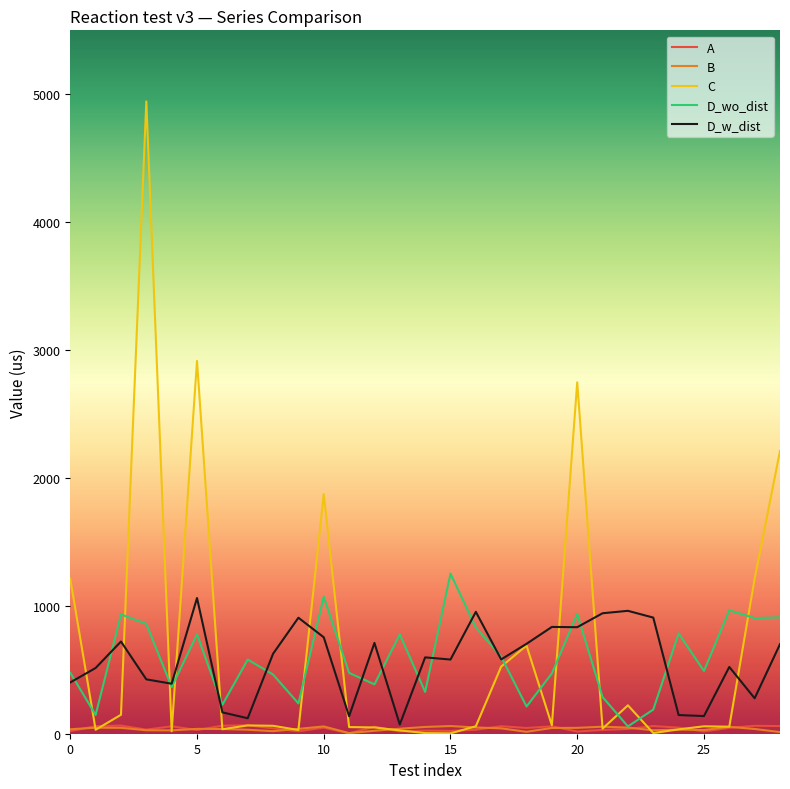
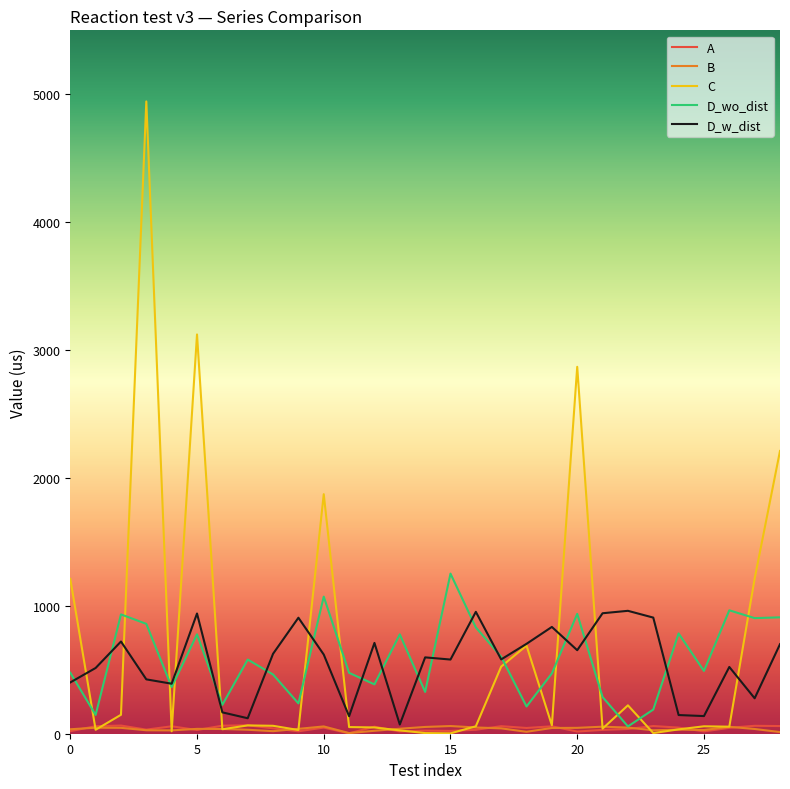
  {
    "C": {
      "0": 1210,
-     "5": 2920,
+     "5": 3120,
      "10": 1870,
-     "20": 2750,
+     "20": 2870,
      "25": 60
    },
    "D_wo_dist": {
      "0": 480,
      "5": 780,
      "10": 1070,
      "15": 1250,
      "20": 940,
      "25": 490
    },
    "D_w_dist": {
      "0": 400,
-     "5": 1060,
-     "10": 750,
+     "5": 940,
+     "10": 620,
      "15": 580,
-     "20": 830,
+     "20": 650,
      "25": 140
    }
  }
